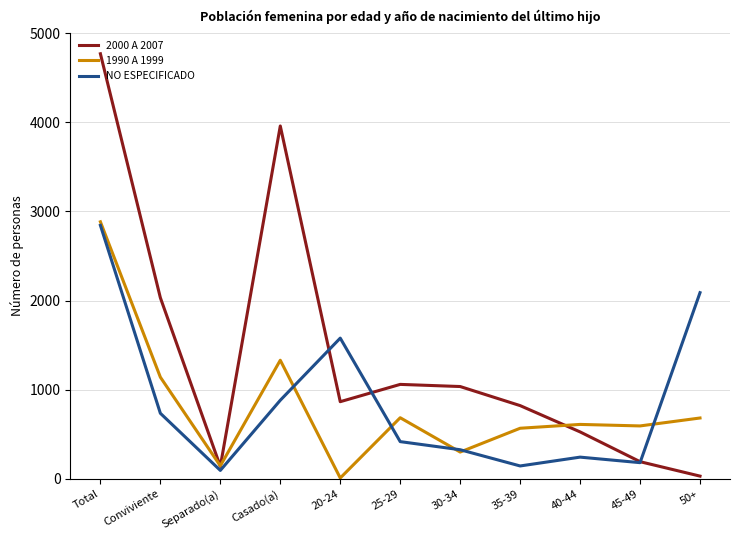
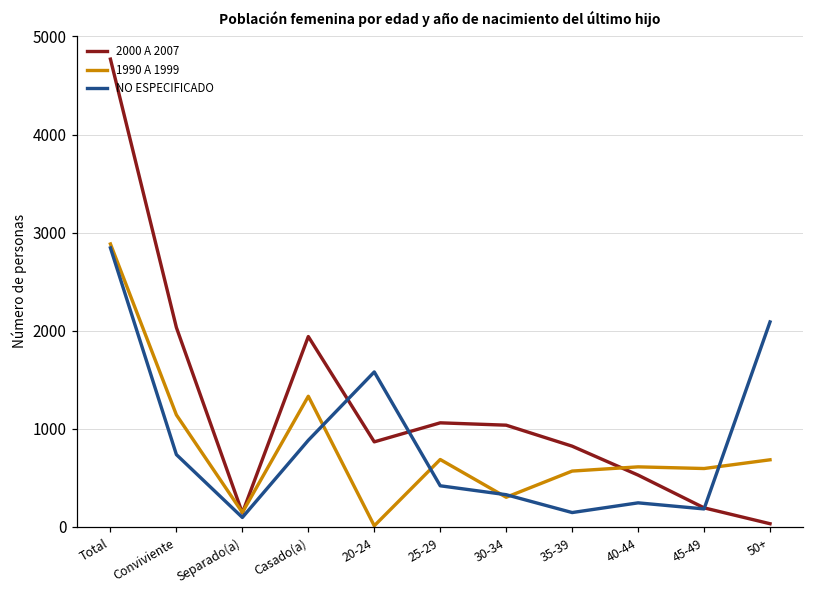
  {
    "2000 A 2007": {
      "Total": 4800,
      "Conviviente": 2000,
-     "Casado(a)": 4000,
+     "Casado(a)": 1900,
      "20-24": 900,
      "25-29": 1100,
      "30-34": 1000,
      "35-39": 800,
      "40-44": 500,
      "50+": 0
    },
    "1990 A 1999": {
      "Total": 2900,
      "Conviviente": 1100,
      "Casado(a)": 1300,
      "20-24": 0,
      "25-29": 700,
      "35-39": 600,
      "40-44": 600,
      "45-49": 600,
      "50+": 700
    },
    "NO ESPECIFICADO": {
      "Total": 2800,
      "Conviviente": 700,
      "Separado(a)": 100,
      "Casado(a)": 900,
      "20-24": 1600,
      "25-29": 400,
      "35-39": 100,
      "40-44": 200,
      "50+": 2100
    }
  }
